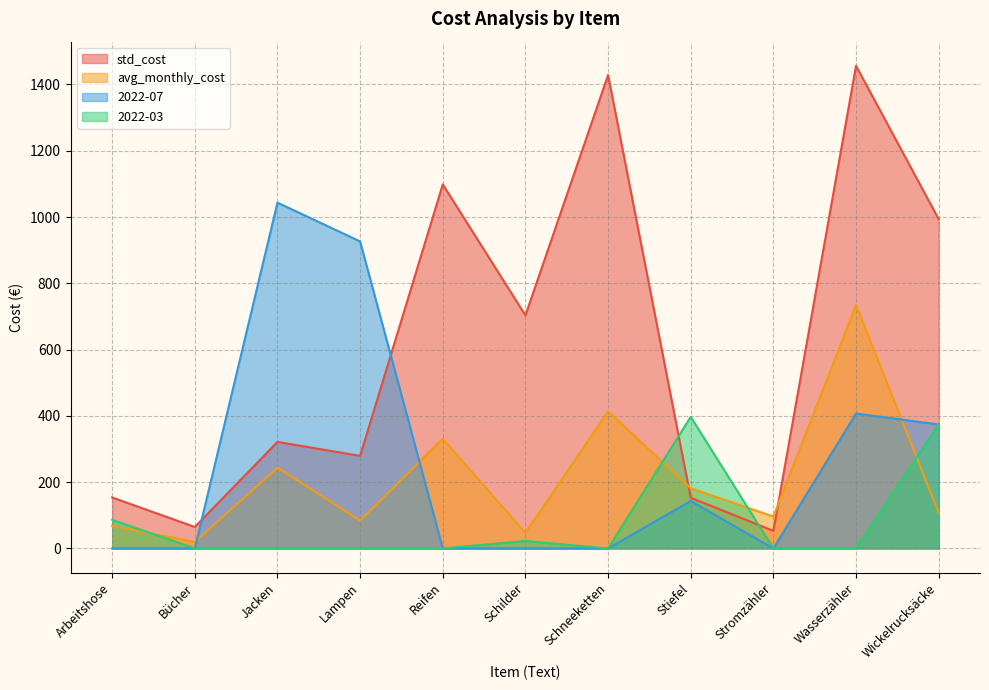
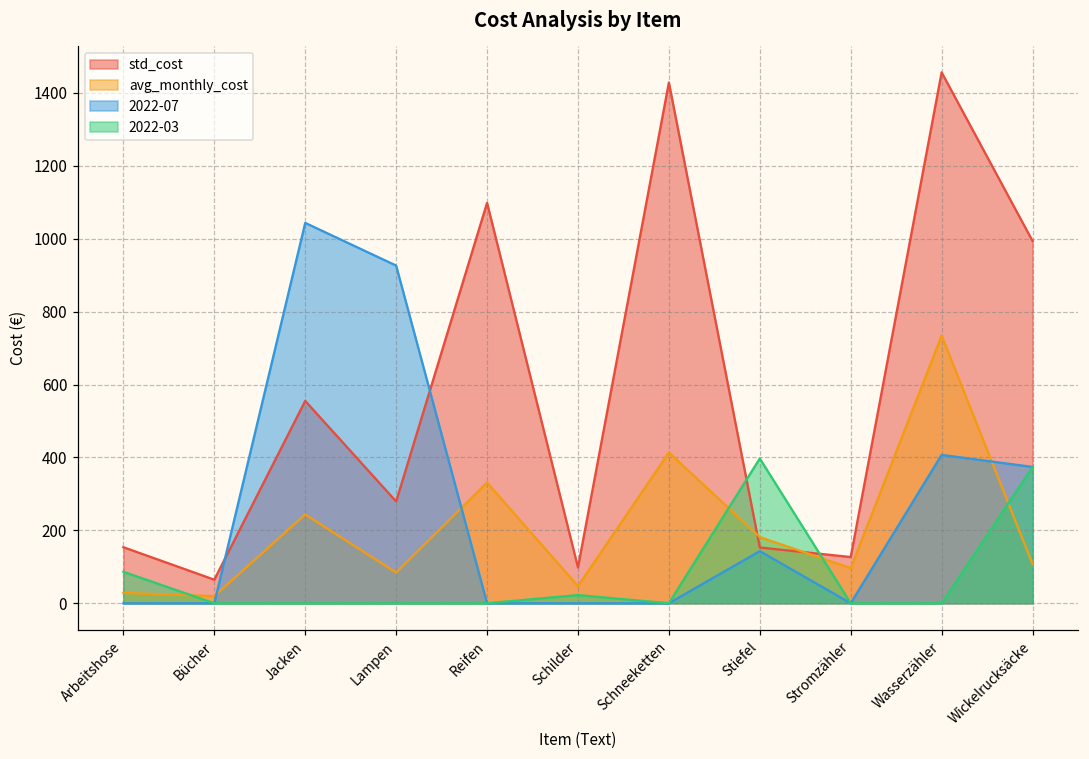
  {
    "std_cost": {
      "Arbeitshose": 150,
      "Bücher": 60,
-     "Jacken": 320,
+     "Jacken": 560,
      "Lampen": 280,
      "Reifen": 1100,
-     "Schilder": 700,
+     "Schilder": 100,
      "Schneeketten": 1430,
      "Stiefel": 150,
-     "Stromzähler": 50,
+     "Stromzähler": 130,
      "Wasserzähler": 1460,
      "Wickelrucksäcke": 990
    },
    "avg_monthly_cost": {
-     "Arbeitshose": 70,
+     "Arbeitshose": 30,
      "Bücher": 20,
      "Jacken": 240,
      "Lampen": 80,
      "Reifen": 330,
      "Schilder": 50,
      "Schneeketten": 410,
      "Stiefel": 180,
      "Stromzähler": 100,
      "Wasserzähler": 730,
      "Wickelrucksäcke": 110
    },
    "2022-07": {
      "Arbeitshose": 0,
      "Jacken": 1040,
      "Lampen": 930,
      "Schilder": 0,
      "Stiefel": 140,
      "Wasserzähler": 410
    },
    "2022-03": {
      "Arbeitshose": 90,
      "Jacken": 0,
      "Lampen": 0,
      "Schilder": 20,
      "Stiefel": 400,
      "Wasserzähler": 0
    }
  }
